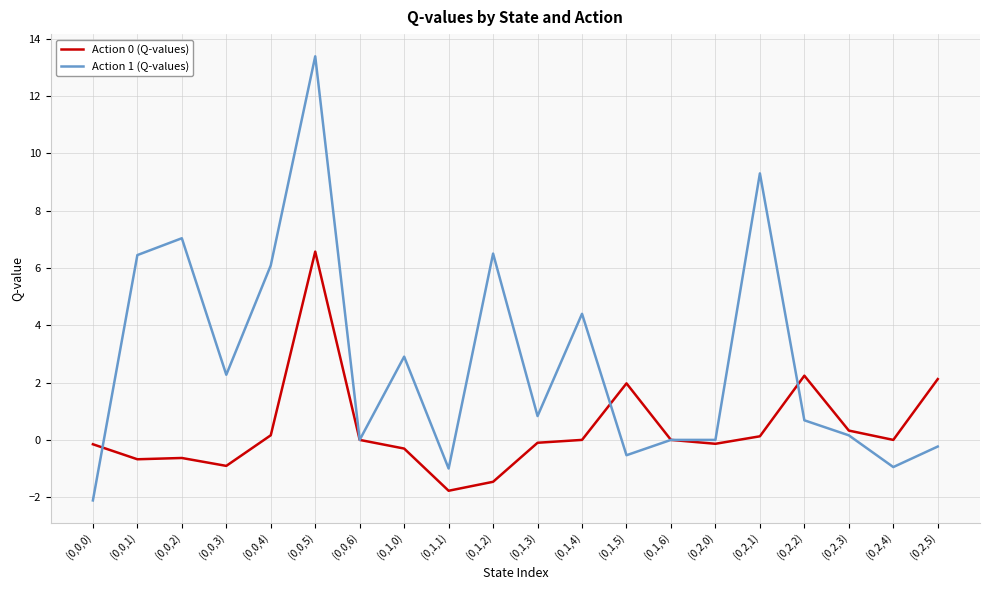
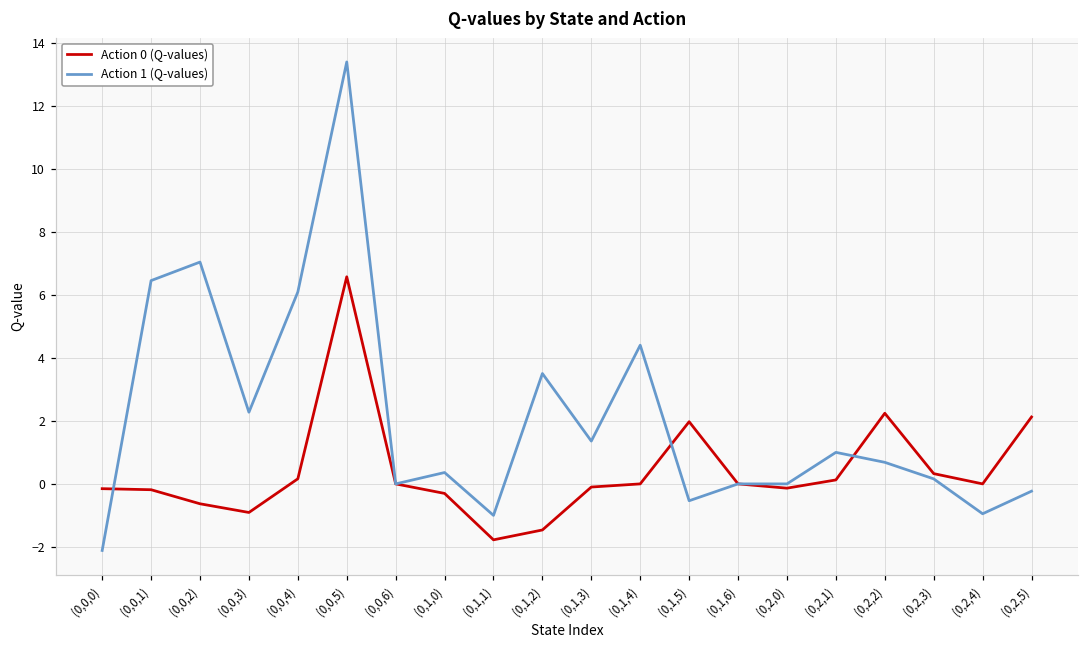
  {
    "Action 0 (Q-values)": {
      "(0,0,0)": -0.2,
-     "(0,0,1)": -0.7,
+     "(0,0,1)": -0.2,
      "(0,0,2)": -0.6,
      "(0,0,3)": -0.9,
      "(0,0,4)": 0.2,
      "(0,0,5)": 6.6,
      "(0,1,0)": -0.3,
      "(0,1,1)": -1.8,
      "(0,1,2)": -1.5,
      "(0,1,3)": -0.1,
      "(0,1,4)": 0.0,
      "(0,1,5)": 2.0,
      "(0,2,0)": -0.1,
      "(0,2,1)": 0.1,
      "(0,2,2)": 2.2,
      "(0,2,3)": 0.3,
      "(0,2,4)": 0.0,
      "(0,2,5)": 2.1
    },
    "Action 1 (Q-values)": {
      "(0,0,0)": -2.1,
      "(0,0,1)": 6.4,
      "(0,0,2)": 7.0,
      "(0,0,3)": 2.3,
      "(0,0,4)": 6.1,
      "(0,0,5)": 13.4,
-     "(0,1,0)": 2.9,
+     "(0,1,0)": 0.4,
      "(0,1,1)": -1.0,
-     "(0,1,2)": 6.5,
-     "(0,1,3)": 0.8,
+     "(0,1,2)": 3.5,
+     "(0,1,3)": 1.4,
      "(0,1,4)": 4.4,
      "(0,1,5)": -0.5,
      "(0,2,0)": 0.0,
-     "(0,2,1)": 9.3,
+     "(0,2,1)": 1.0,
      "(0,2,2)": 0.7,
      "(0,2,3)": 0.2,
      "(0,2,4)": -0.9,
      "(0,2,5)": -0.2
    }
  }
